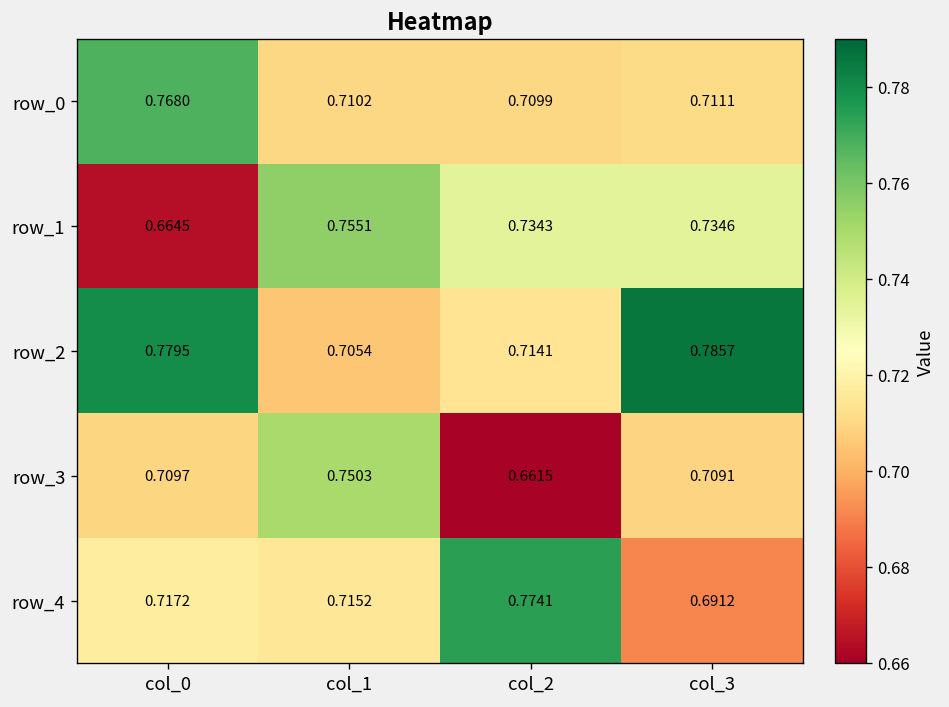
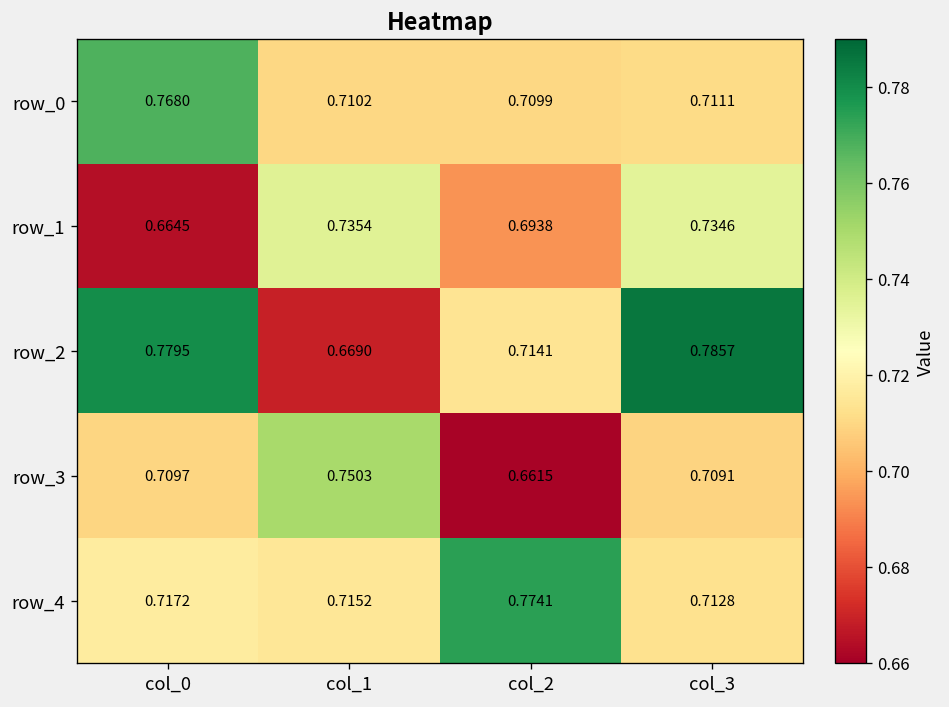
  {
    "row_0": {
      "col_0": 0.7680,
      "col_1": 0.7102,
      "col_2": 0.7099,
      "col_3": 0.7111
    },
    "row_1": {
      "col_0": 0.6645,
-     "col_1": 0.7551,
-     "col_2": 0.7343,
+     "col_1": 0.7354,
+     "col_2": 0.6938,
      "col_3": 0.7346
    },
    "row_2": {
      "col_0": 0.7795,
-     "col_1": 0.7054,
+     "col_1": 0.6690,
      "col_2": 0.7141,
      "col_3": 0.7857
    },
    "row_3": {
      "col_0": 0.7097,
      "col_1": 0.7503,
      "col_2": 0.6615,
      "col_3": 0.7091
    },
    "row_4": {
      "col_0": 0.7172,
      "col_1": 0.7152,
      "col_2": 0.7741,
-     "col_3": 0.6912
+     "col_3": 0.7128
    }
  }
